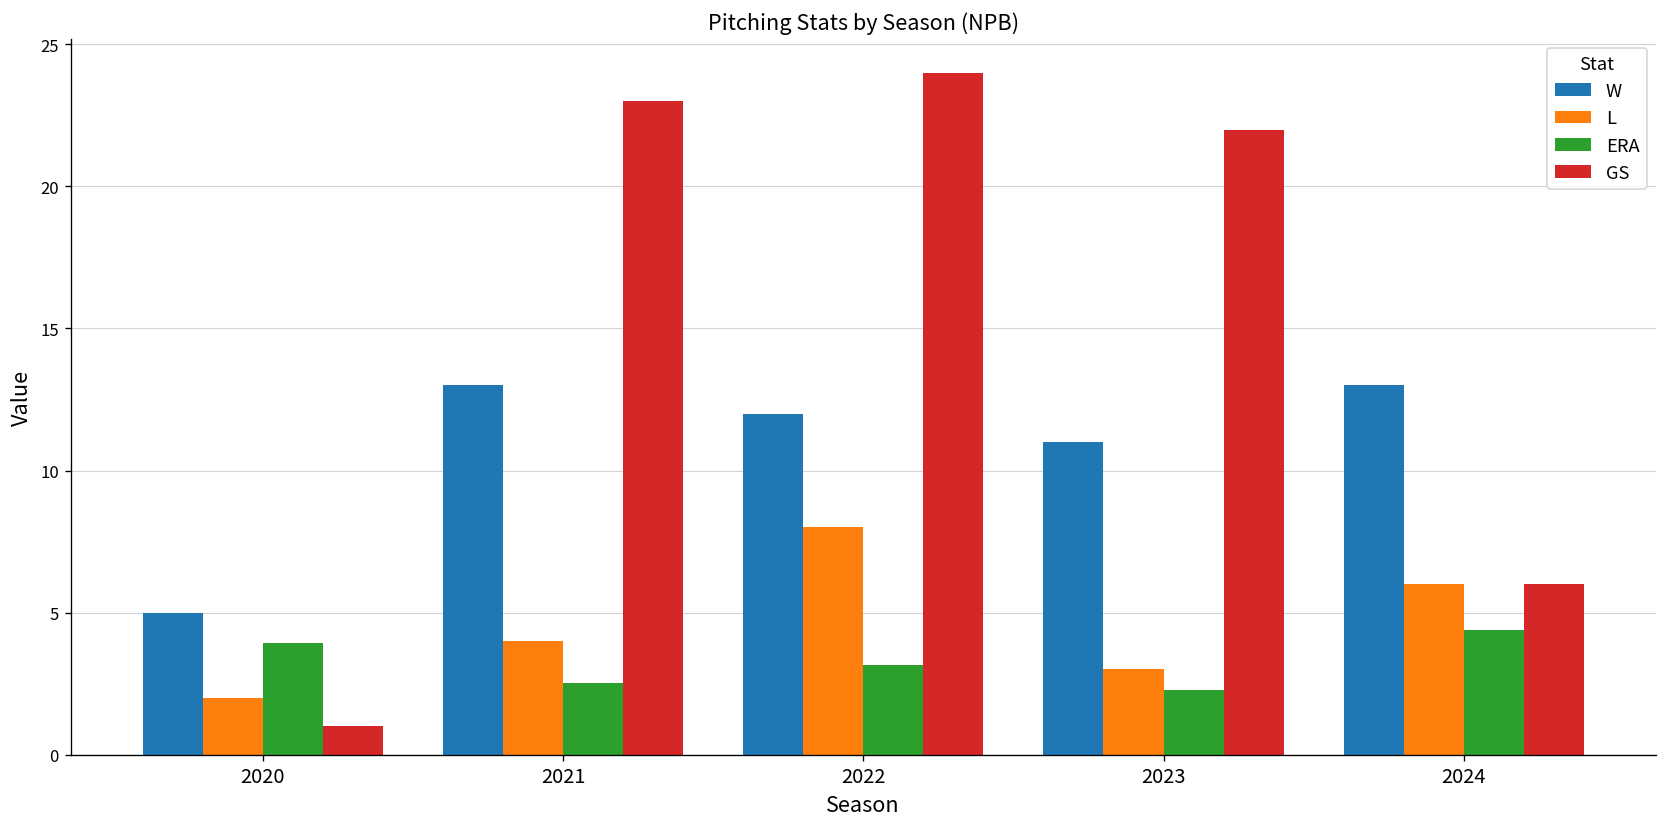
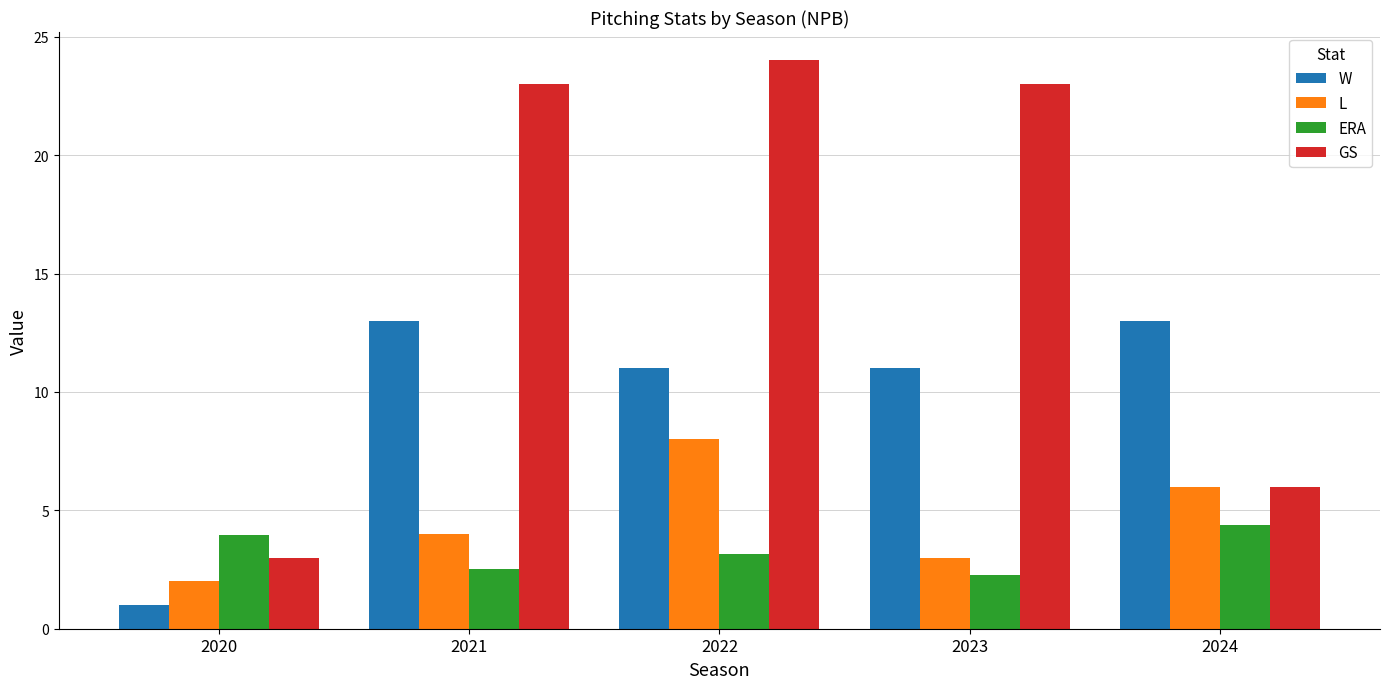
  {
    "W": {
-     "2020": 5,
+     "2020": 1,
      "2021": 13,
-     "2022": 12,
+     "2022": 11,
      "2023": 11,
      "2024": 13
    },
    "L": {
      "2020": 2,
      "2021": 4,
      "2022": 8,
      "2023": 3,
      "2024": 6
    },
    "ERA": {
      "2020": 4,
      "2021": 2.5,
      "2022": 3.2,
      "2023": 2.3,
      "2024": 4.4
    },
    "GS": {
-     "2020": 1,
+     "2020": 3,
      "2021": 23,
      "2022": 24,
-     "2023": 22,
+     "2023": 23,
      "2024": 6
    }
  }
